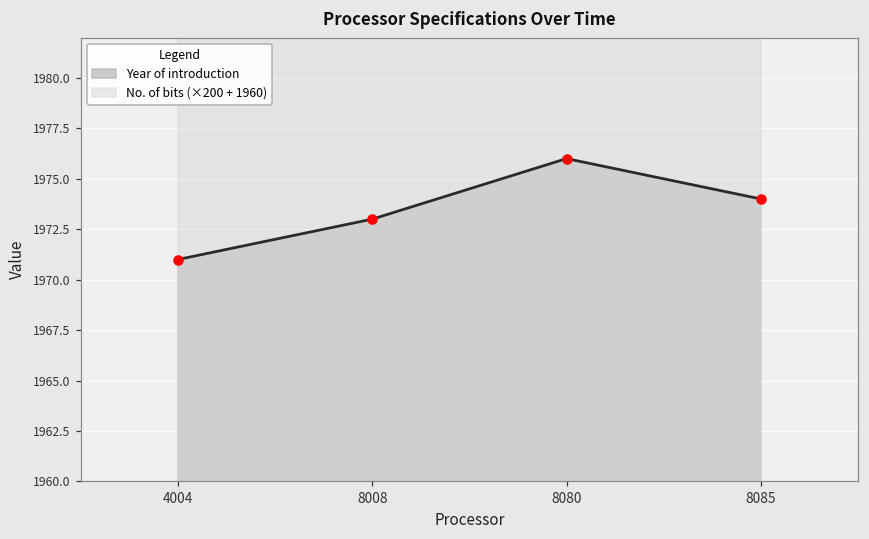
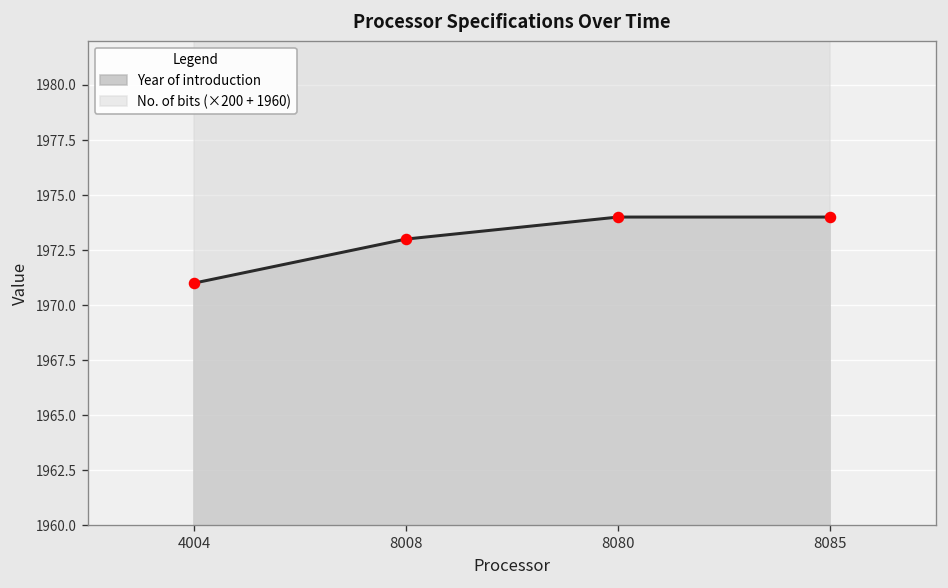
  {
    "Year of introduction": {
      "4004": 1971,
      "8008": 1973,
-     "8080": 1976,
+     "8080": 1974,
      "8085": 1974
    }
  }
